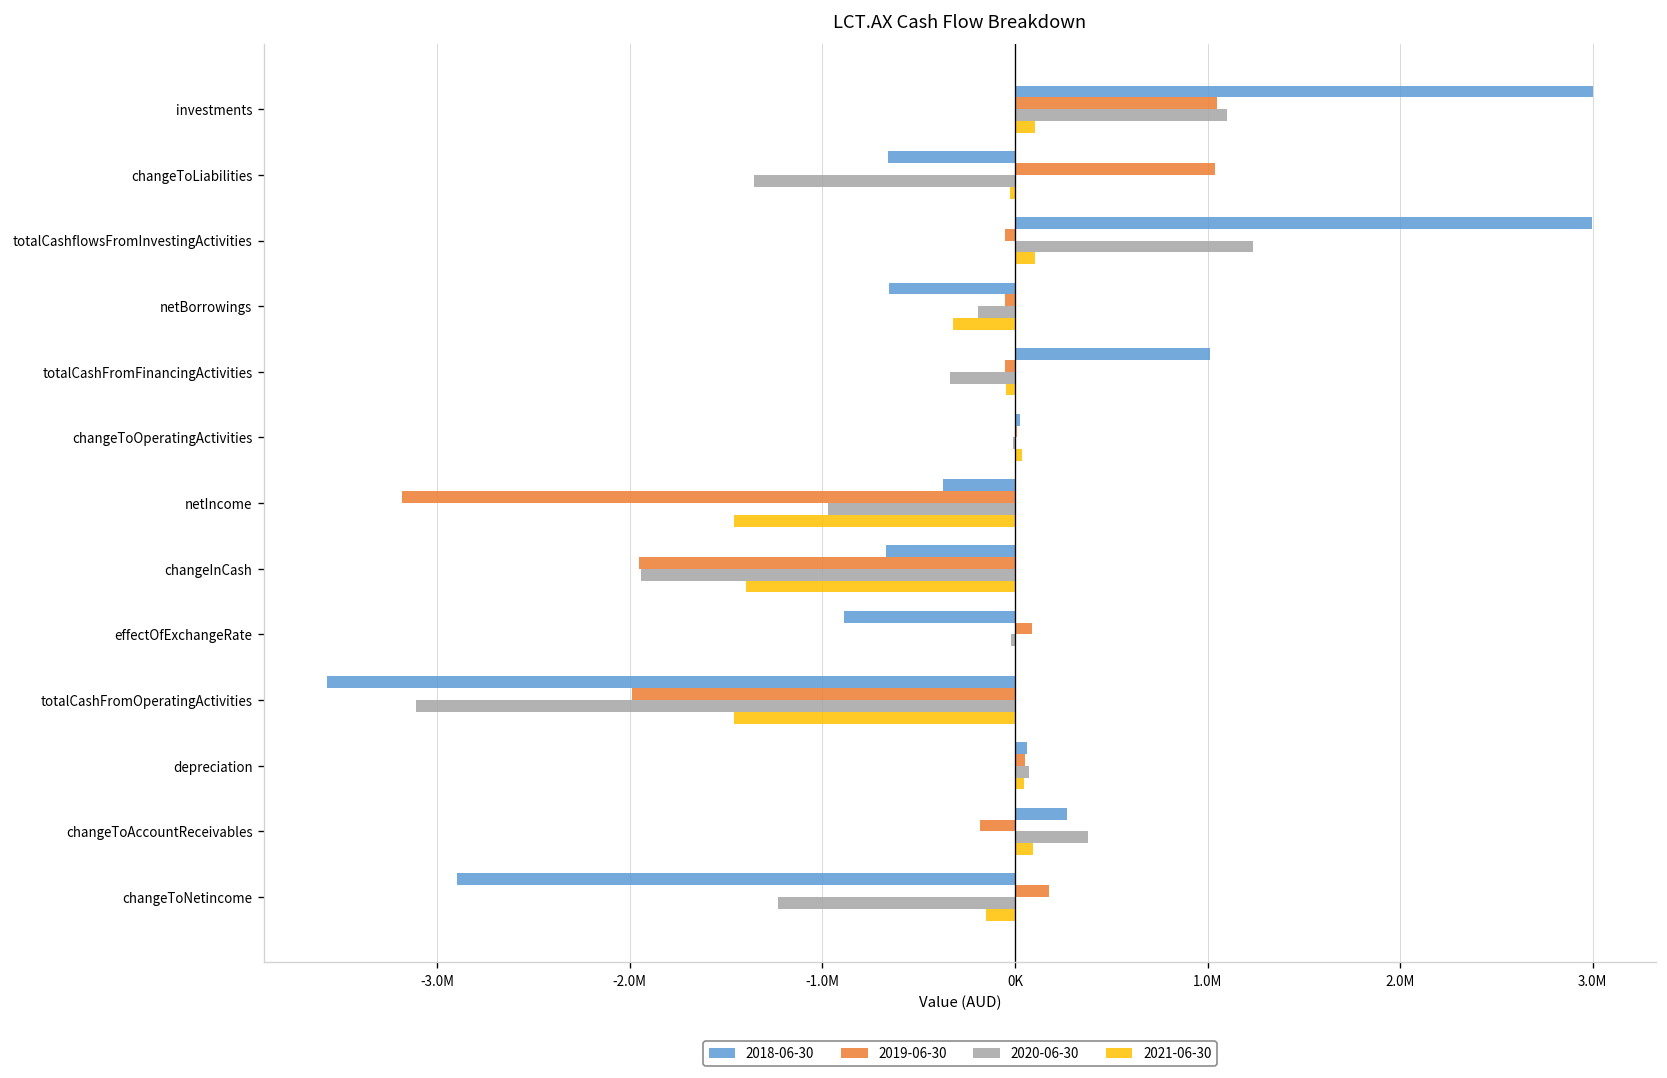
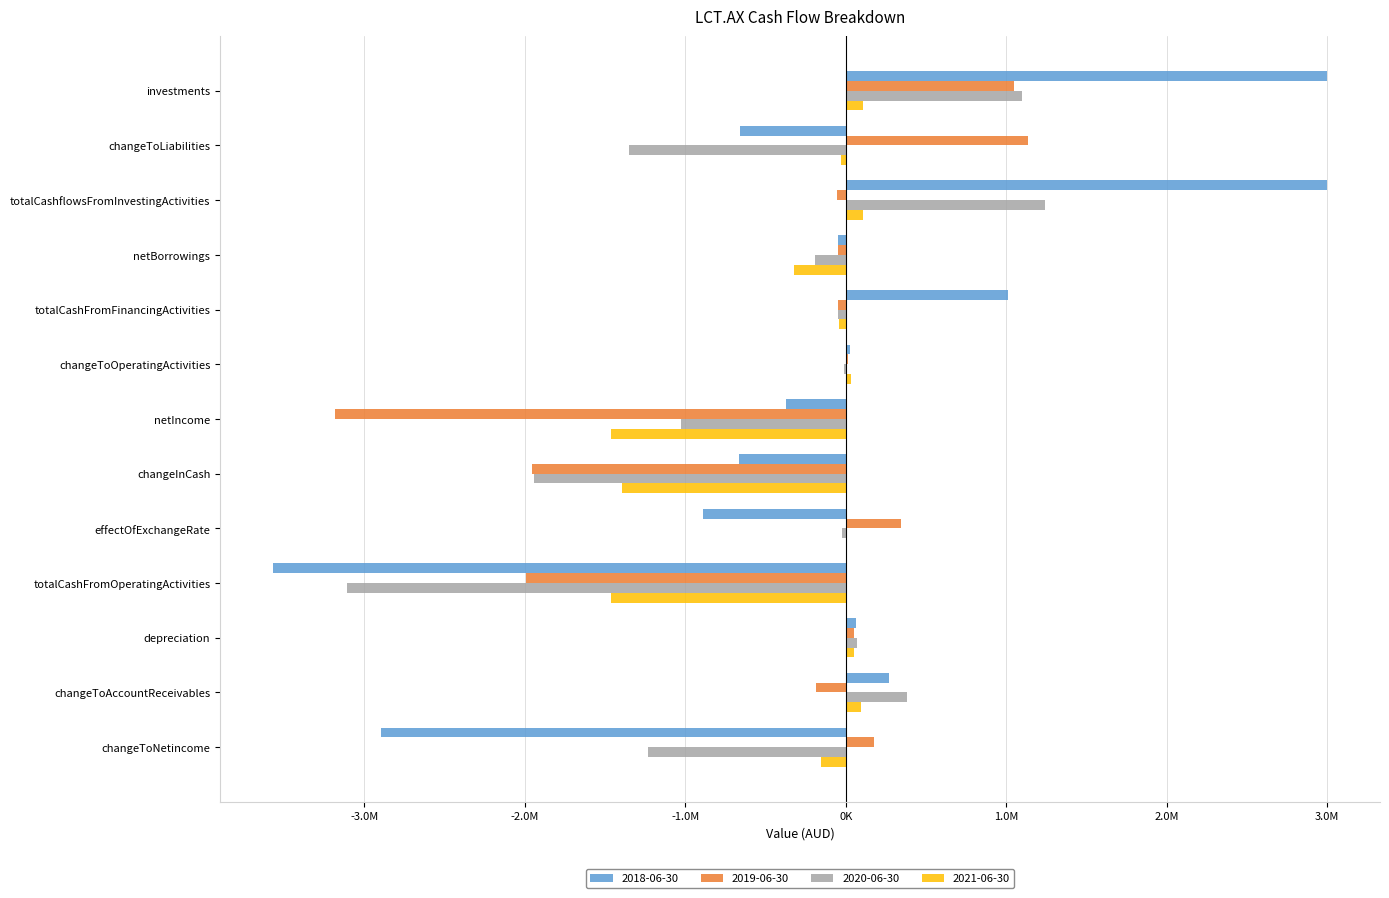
  {
    "2018-06-30": {
      "investments": 3000000,
      "changeToLiabilities": -660000,
      "totalCashflowsFromInvestingActivities": 3000000,
-     "netBorrowings": -650000,
+     "netBorrowings": -50000,
      "totalCashFromFinancingActivities": 1010000,
      "changeToOperatingActivities": 30000,
      "netIncome": -370000,
      "changeInCash": -670000,
      "effectOfExchangeRate": -890000,
      "totalCashFromOperatingActivities": -3570000,
      "depreciation": 60000,
      "changeToAccountReceivables": 270000,
      "changeToNetincome": -2900000
    },
    "2019-06-30": {
      "investments": 1050000,
-     "changeToLiabilities": 1040000,
+     "changeToLiabilities": 1140000,
      "totalCashflowsFromInvestingActivities": -50000,
      "netBorrowings": -50000,
      "totalCashFromFinancingActivities": -50000,
      "netIncome": -3180000,
      "changeInCash": -1950000,
-     "effectOfExchangeRate": 90000,
+     "effectOfExchangeRate": 340000,
      "totalCashFromOperatingActivities": -1990000,
      "depreciation": 50000,
      "changeToAccountReceivables": -180000,
      "changeToNetincome": 170000
    },
    "2020-06-30": {
      "investments": 1100000,
      "changeToLiabilities": -1350000,
      "totalCashflowsFromInvestingActivities": 1240000,
      "netBorrowings": -190000,
-     "totalCashFromFinancingActivities": -340000,
-     "netIncome": -970000,
+     "totalCashFromFinancingActivities": -50000,
+     "netIncome": -1030000,
      "changeInCash": -1940000,
      "effectOfExchangeRate": -20000,
      "totalCashFromOperatingActivities": -3110000,
      "depreciation": 70000,
      "changeToAccountReceivables": 380000,
      "changeToNetincome": -1230000
    },
    "2021-06-30": {
      "investments": 110000,
      "changeToLiabilities": -30000,
      "totalCashflowsFromInvestingActivities": 110000,
      "netBorrowings": -320000,
      "totalCashFromFinancingActivities": -40000,
      "changeToOperatingActivities": 40000,
      "netIncome": -1460000,
      "changeInCash": -1400000,
      "totalCashFromOperatingActivities": -1460000,
      "depreciation": 50000,
      "changeToAccountReceivables": 90000,
      "changeToNetincome": -150000
    }
  }
